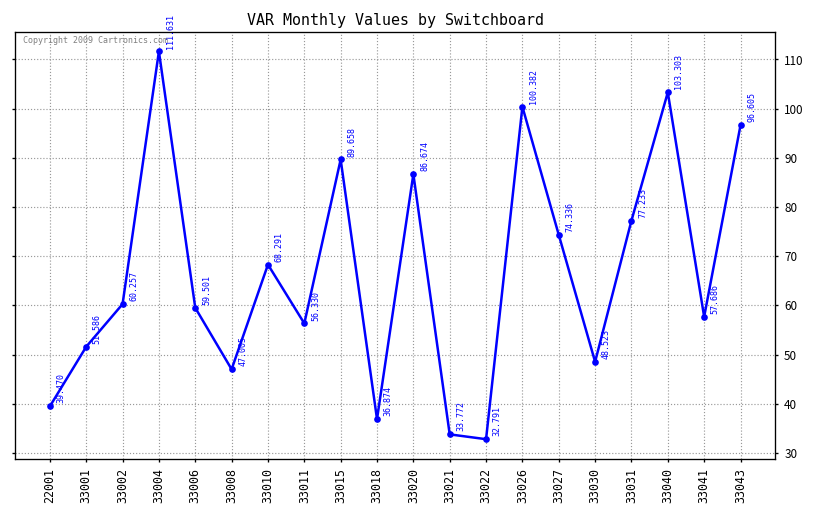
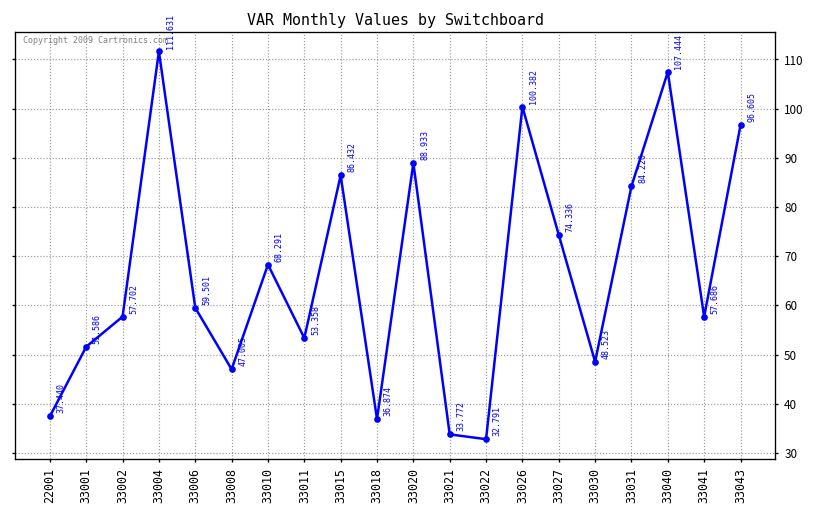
  {
-   "22001": 39.470,
+   "22001": 37.440,
    "33001": 51.586,
-   "33002": 60.257,
+   "33002": 57.702,
    "33004": 111.631,
    "33006": 59.501,
    "33008": 47.005,
    "33010": 68.291,
-   "33011": 56.330,
-   "33015": 89.658,
+   "33011": 53.358,
+   "33015": 86.432,
    "33018": 36.874,
-   "33020": 86.674,
+   "33020": 88.933,
    "33021": 33.772,
    "33022": 32.791,
    "33026": 100.382,
    "33027": 74.336,
    "33030": 48.523,
-   "33031": 77.233,
-   "33040": 103.303,
+   "33031": 84.220,
+   "33040": 107.444,
    "33041": 57.686,
    "33043": 96.605
  }
